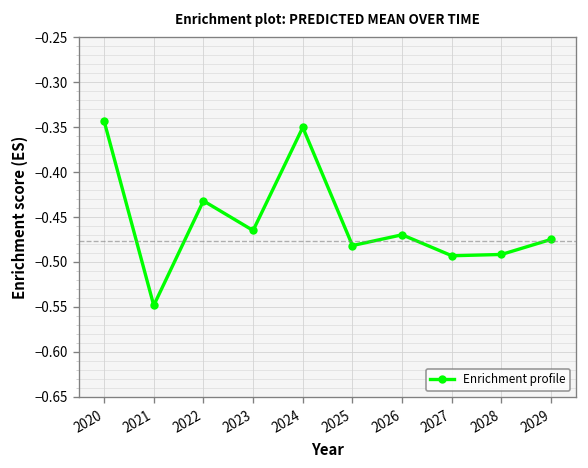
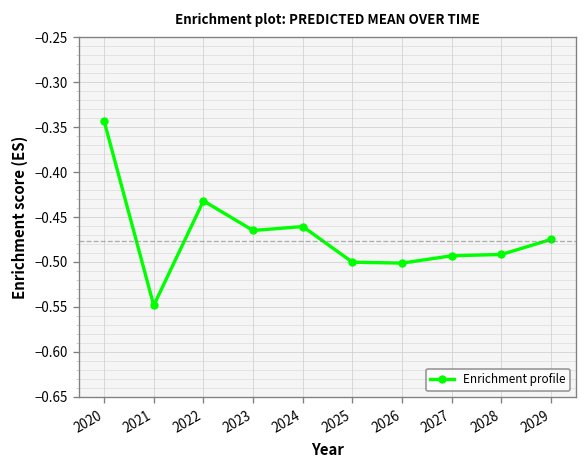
  {
    "2020": -0.34,
    "2021": -0.55,
    "2022": -0.43,
    "2023": -0.46,
-   "2024": -0.35,
-   "2025": -0.48,
-   "2026": -0.47,
+   "2024": -0.46,
+   "2025": -0.50,
+   "2026": -0.50,
    "2027": -0.49,
    "2028": -0.49,
    "2029": -0.47
  }
